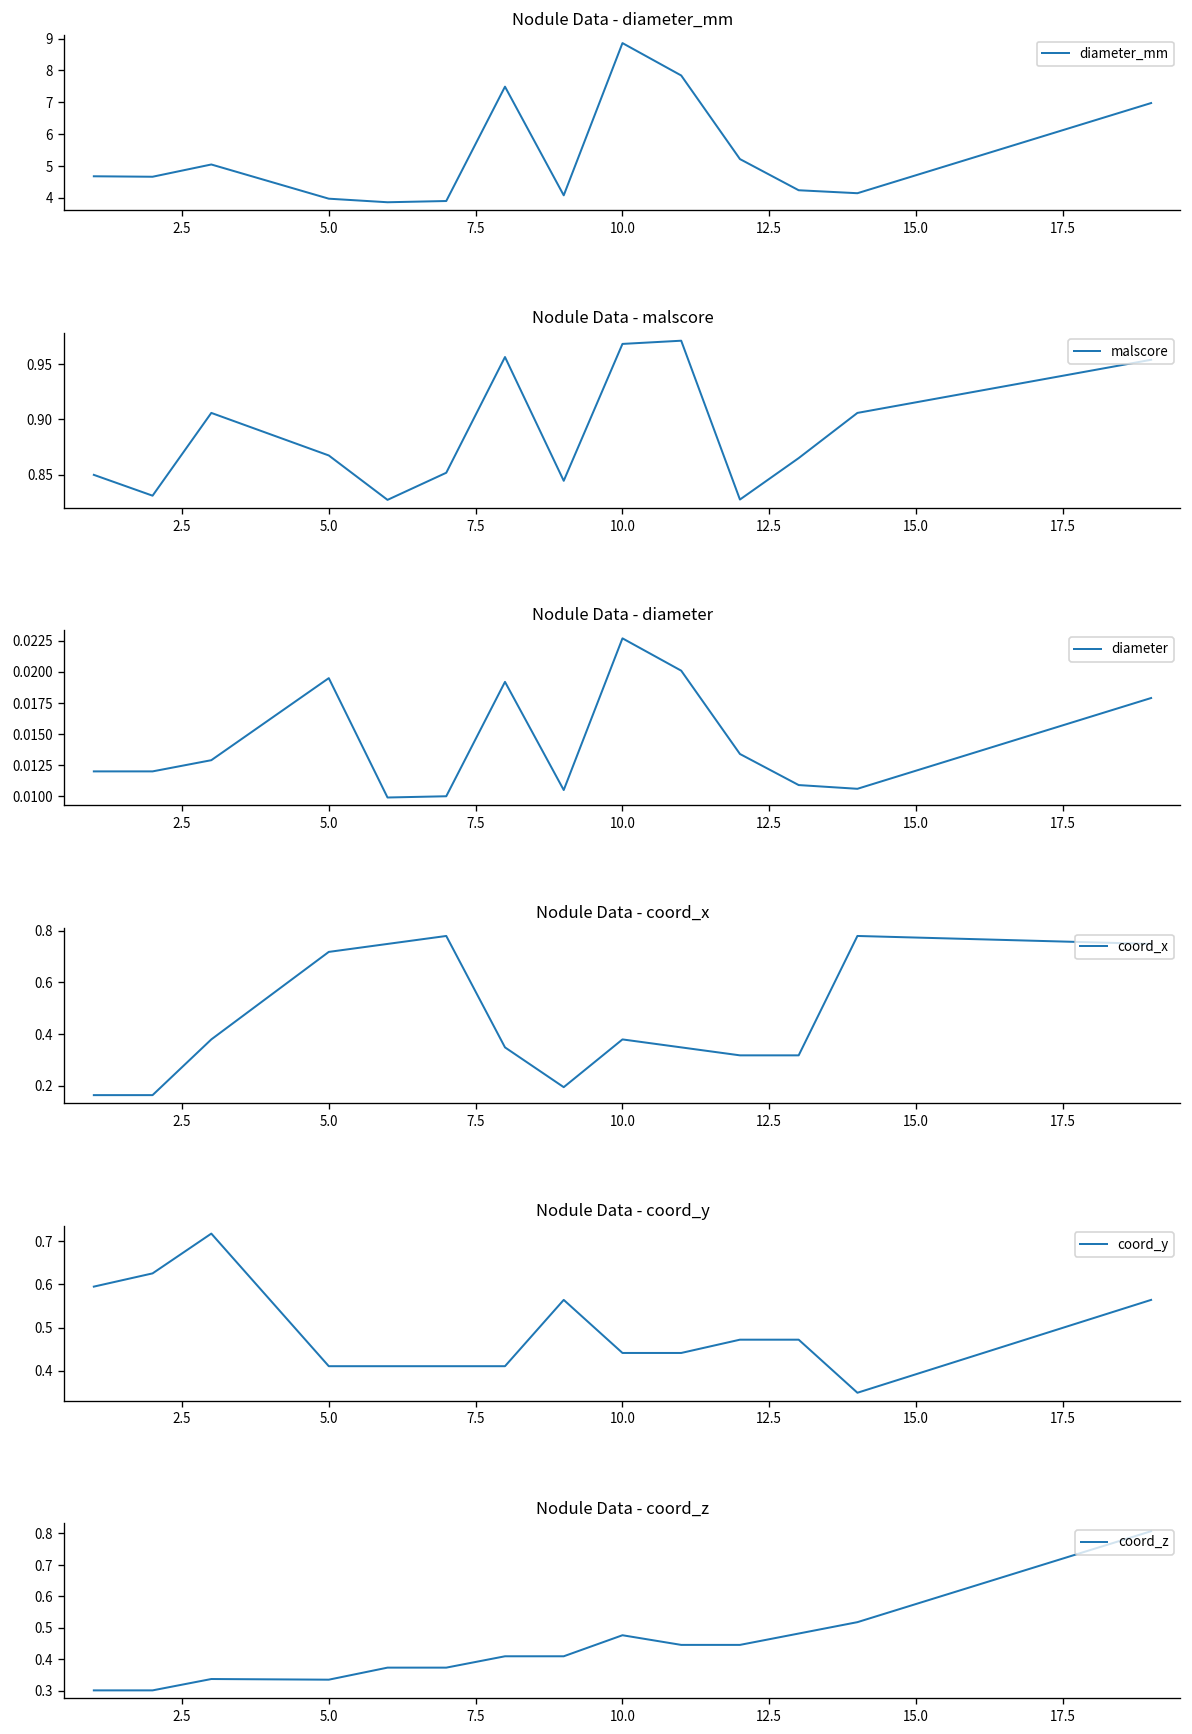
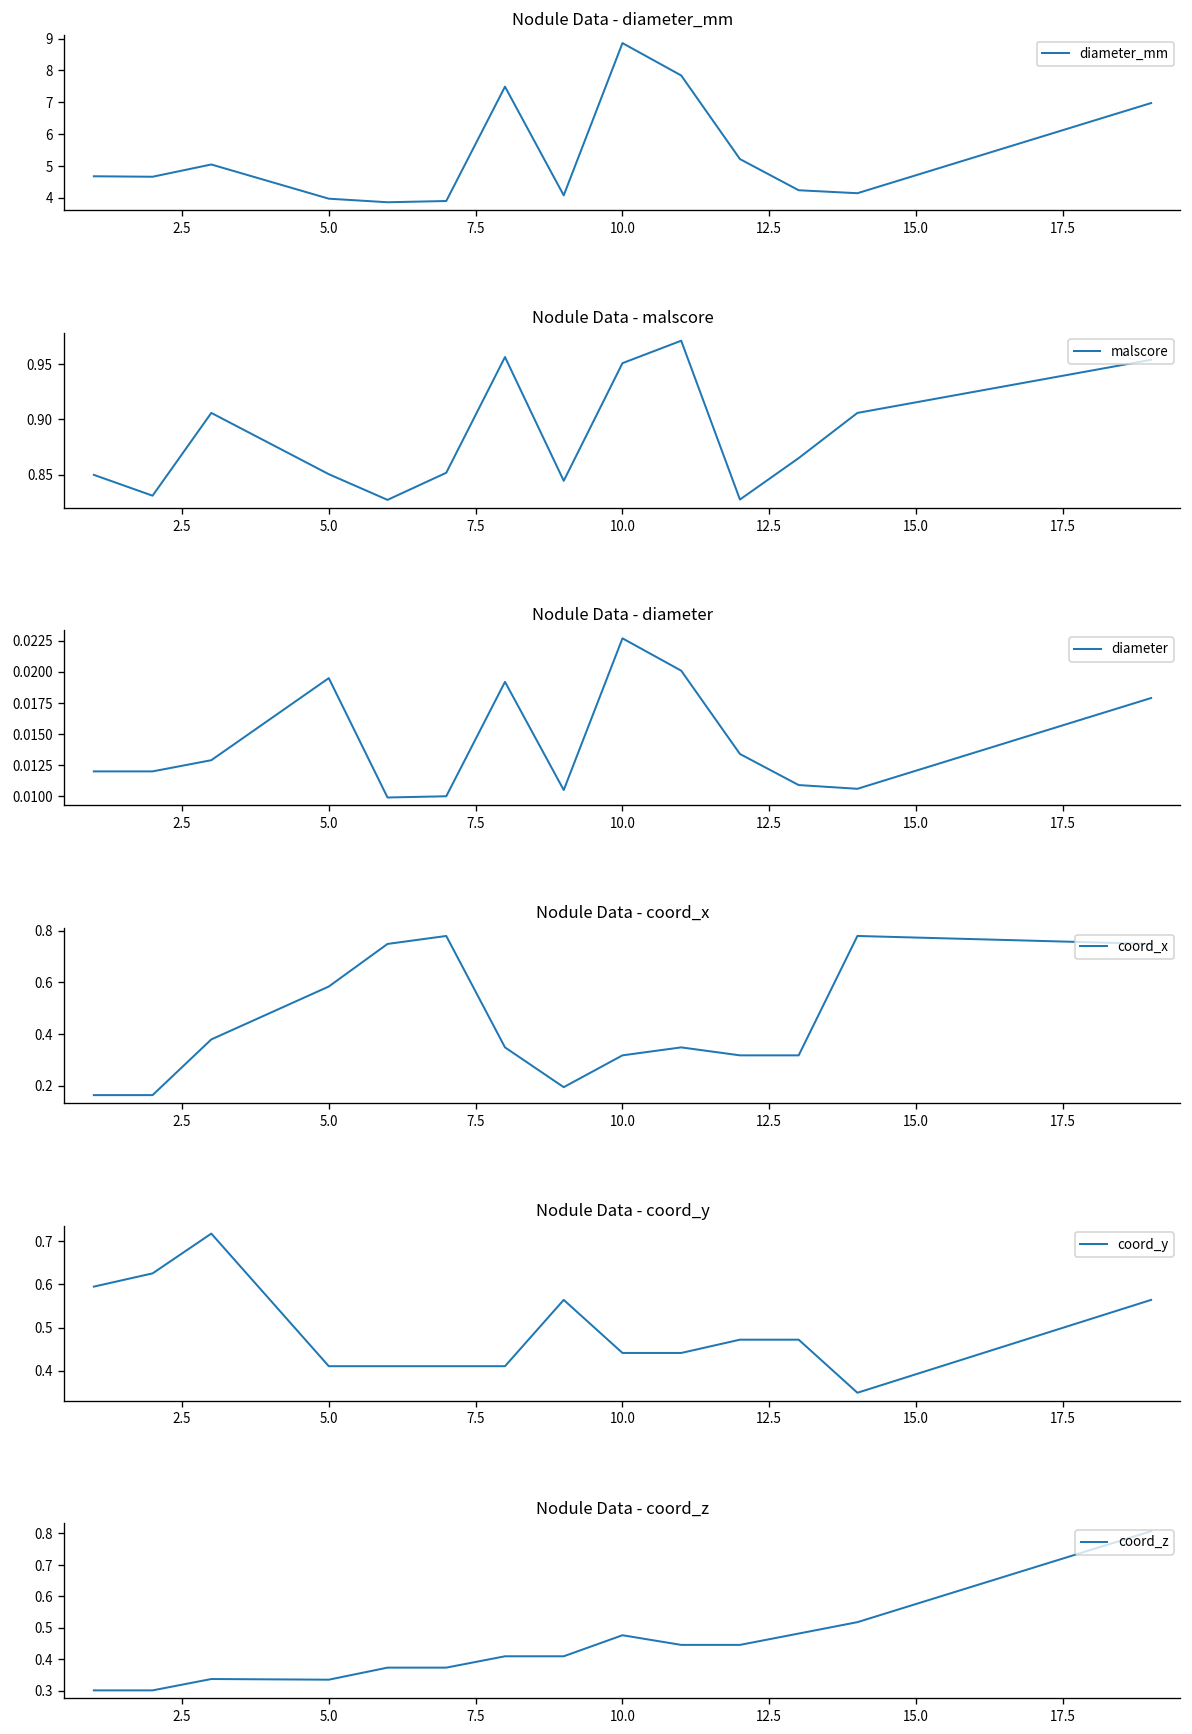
  {
    "Nodule Data - diameter_mm": {
      "5.0": 4.0,
      "10.0": 8.9
    },
    "Nodule Data - malscore": {
-     "5.0": 0.87,
-     "10.0": 0.97
+     "5.0": 0.85,
+     "10.0": 0.95
    },
    "Nodule Data - diameter": {
      "5.0": 0.0195,
      "10.0": 0.0227
    },
    "Nodule Data - coord_x": {
-     "5.0": 0.72,
-     "10.0": 0.38
+     "5.0": 0.58,
+     "10.0": 0.32
    },
    "Nodule Data - coord_y": {
      "5.0": 0.41,
      "10.0": 0.44
    },
    "Nodule Data - coord_z": {
      "5.0": 0.34,
      "10.0": 0.48
    }
  }
